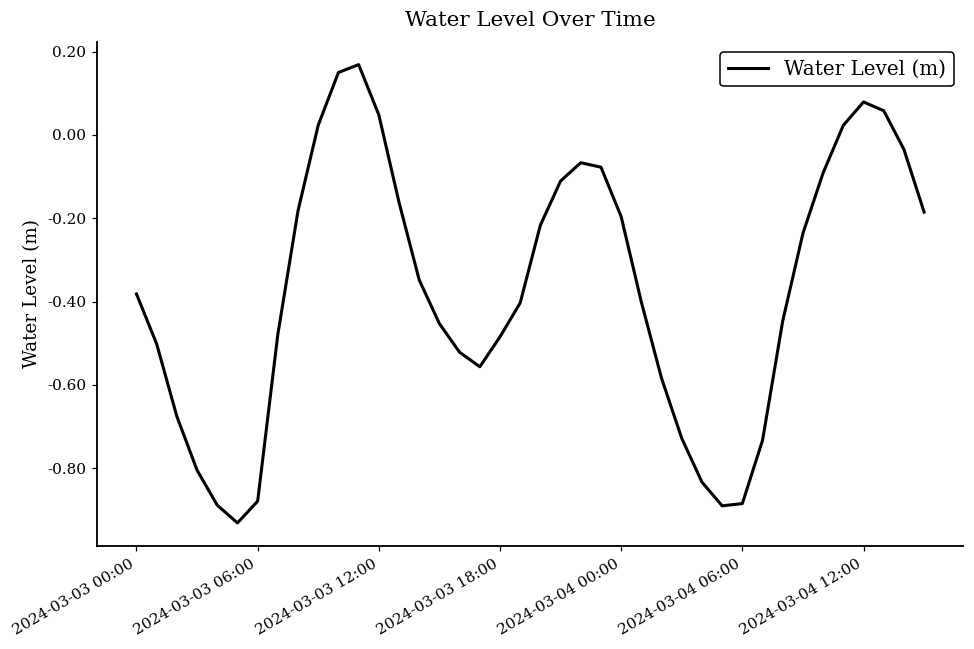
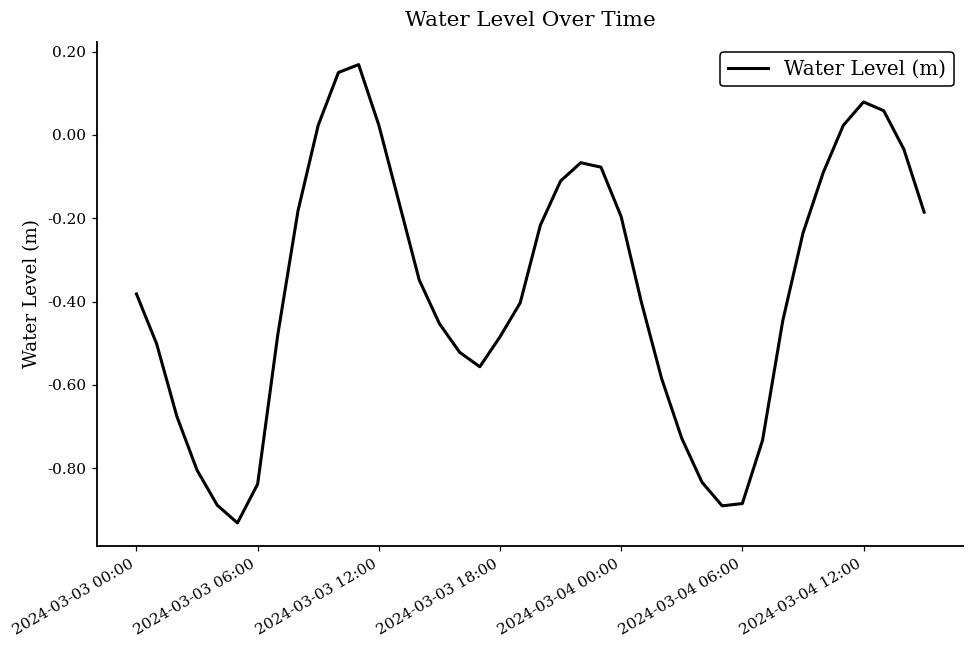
  {
    "2024-03-03 00:00": -0.38,
-   "2024-03-03 06:00": -0.88,
-   "2024-03-03 12:00": 0.05,
+   "2024-03-03 06:00": -0.84,
+   "2024-03-03 12:00": 0.02,
    "2024-03-03 18:00": -0.48,
    "2024-03-04 00:00": -0.20,
    "2024-03-04 06:00": -0.89,
    "2024-03-04 12:00": 0.08
  }
